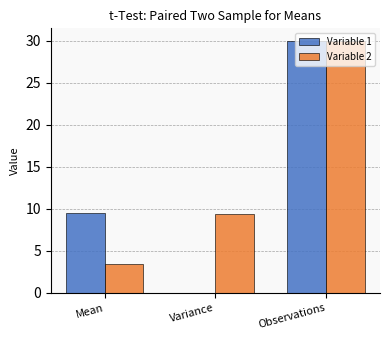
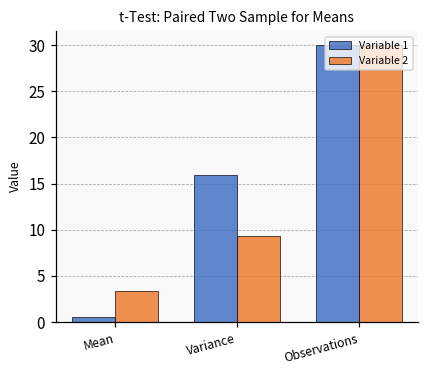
  {
    "Variable 1": {
-     "Mean": 9,
-     "Variance": 0
+     "Mean": 1,
+     "Variance": 16
    },
    "Variable 2": {
      "Mean": 3,
      "Variance": 9
    }
  }
